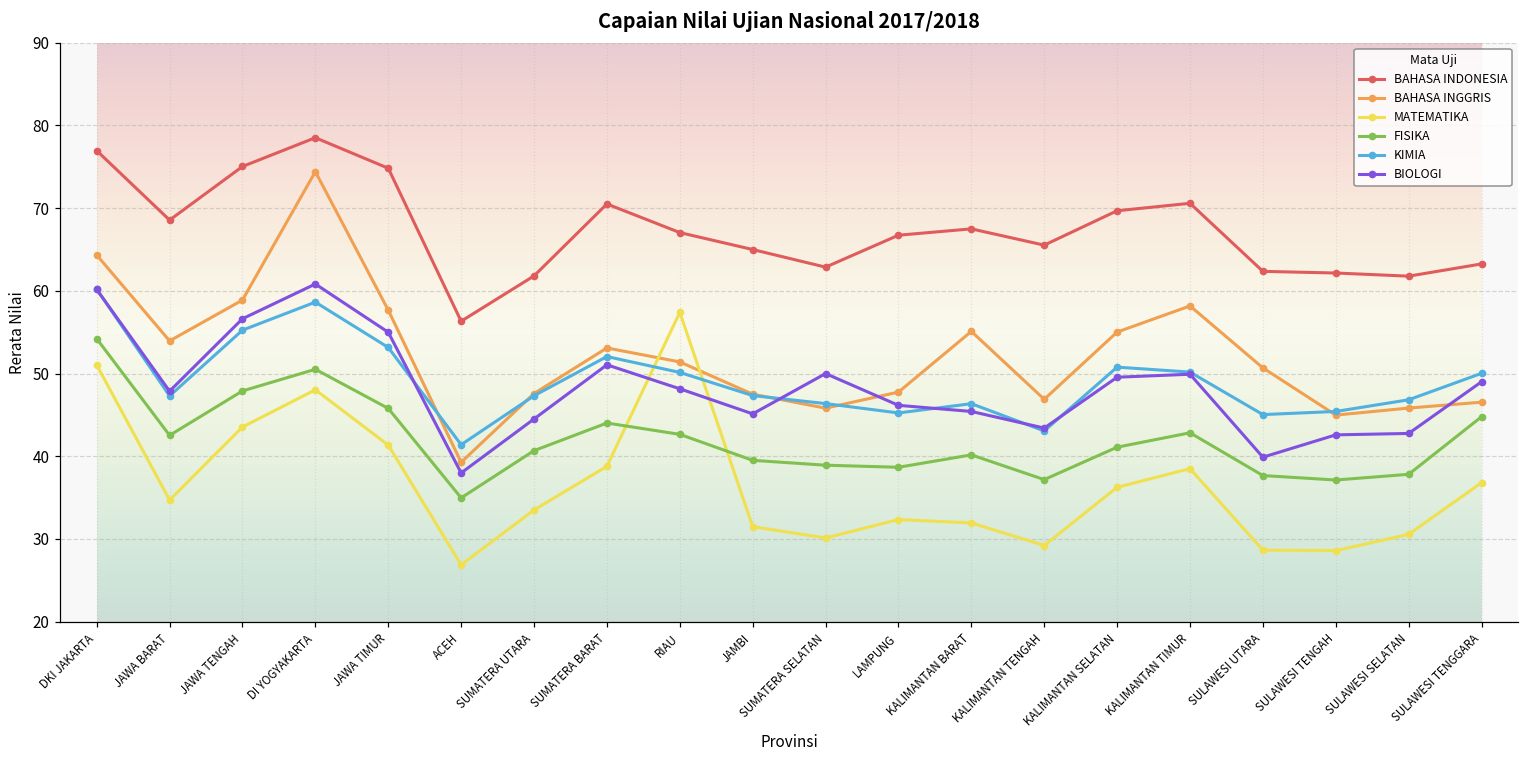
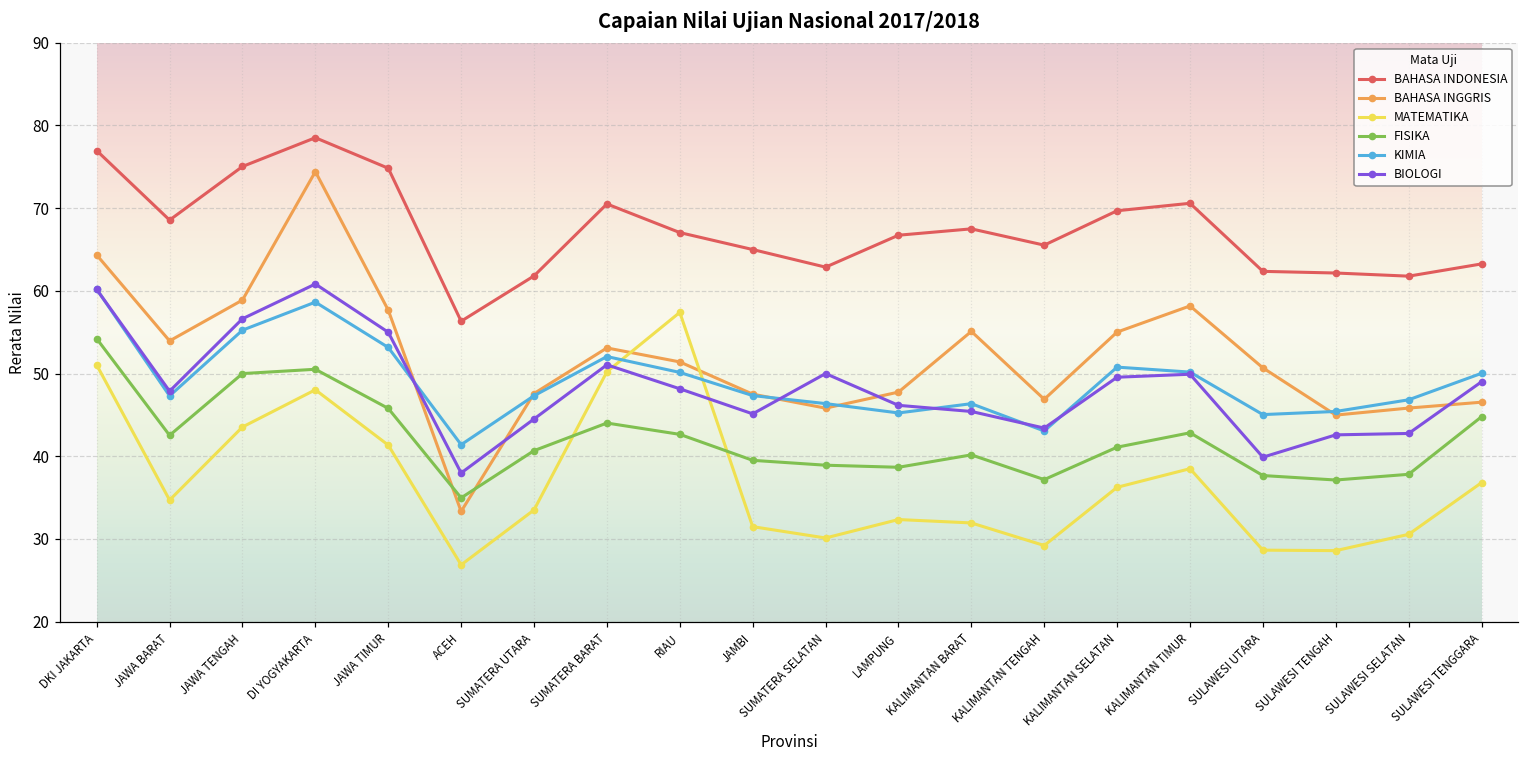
  {
    "BAHASA INDONESIA": {
      "DKI JAKARTA": 77,
      "JAWA BARAT": 69,
      "JAWA TENGAH": 75,
      "DI YOGYAKARTA": 79,
      "JAWA TIMUR": 75,
      "ACEH": 56,
      "SUMATERA UTARA": 62,
      "SUMATERA BARAT": 71,
      "RIAU": 67,
      "JAMBI": 65,
      "SUMATERA SELATAN": 63,
      "LAMPUNG": 67,
      "KALIMANTAN BARAT": 68,
      "KALIMANTAN TENGAH": 66,
      "KALIMANTAN SELATAN": 70,
      "KALIMANTAN TIMUR": 71,
      "SULAWESI UTARA": 62,
      "SULAWESI TENGAH": 62,
      "SULAWESI SELATAN": 62,
      "SULAWESI TENGGARA": 63
    },
    "BAHASA INGGRIS": {
      "DKI JAKARTA": 64,
      "JAWA BARAT": 54,
      "JAWA TENGAH": 59,
      "DI YOGYAKARTA": 74,
      "JAWA TIMUR": 58,
-     "ACEH": 39,
+     "ACEH": 33,
      "SUMATERA BARAT": 53,
      "RIAU": 51,
      "SUMATERA SELATAN": 46,
      "LAMPUNG": 48,
      "KALIMANTAN BARAT": 55,
      "KALIMANTAN TENGAH": 47,
      "KALIMANTAN SELATAN": 55,
      "KALIMANTAN TIMUR": 58,
      "SULAWESI UTARA": 51,
      "SULAWESI TENGAH": 45,
      "SULAWESI SELATAN": 46,
      "SULAWESI TENGGARA": 47
    },
    "MATEMATIKA": {
      "DKI JAKARTA": 51,
      "JAWA BARAT": 35,
      "JAWA TENGAH": 44,
      "DI YOGYAKARTA": 48,
      "JAWA TIMUR": 41,
      "ACEH": 27,
      "SUMATERA UTARA": 34,
-     "SUMATERA BARAT": 39,
+     "SUMATERA BARAT": 50,
      "RIAU": 57,
      "JAMBI": 31,
      "SUMATERA SELATAN": 30,
      "LAMPUNG": 32,
      "KALIMANTAN BARAT": 32,
      "KALIMANTAN TENGAH": 29,
      "KALIMANTAN SELATAN": 36,
      "KALIMANTAN TIMUR": 39,
      "SULAWESI UTARA": 29,
      "SULAWESI TENGAH": 29,
      "SULAWESI SELATAN": 31,
      "SULAWESI TENGGARA": 37
    },
    "FISIKA": {
      "DKI JAKARTA": 54,
      "JAWA BARAT": 43,
-     "JAWA TENGAH": 48,
+     "JAWA TENGAH": 50,
      "DI YOGYAKARTA": 51,
      "JAWA TIMUR": 46,
      "ACEH": 35,
      "SUMATERA UTARA": 41,
      "SUMATERA BARAT": 44,
      "RIAU": 43,
      "JAMBI": 40,
      "SUMATERA SELATAN": 39,
      "LAMPUNG": 39,
      "KALIMANTAN BARAT": 40,
      "KALIMANTAN TENGAH": 37,
      "KALIMANTAN SELATAN": 41,
      "KALIMANTAN TIMUR": 43,
      "SULAWESI UTARA": 38,
      "SULAWESI TENGAH": 37,
      "SULAWESI SELATAN": 38,
      "SULAWESI TENGGARA": 45
    },
    "KIMIA": {
      "JAWA BARAT": 47,
      "JAWA TENGAH": 55,
      "DI YOGYAKARTA": 59,
      "JAWA TIMUR": 53,
      "ACEH": 41,
      "SUMATERA BARAT": 52,
      "RIAU": 50,
      "SUMATERA SELATAN": 46,
      "LAMPUNG": 45,
      "KALIMANTAN BARAT": 46,
      "KALIMANTAN TENGAH": 43,
      "KALIMANTAN SELATAN": 51,
      "SULAWESI UTARA": 45,
      "SULAWESI TENGAH": 45,
      "SULAWESI SELATAN": 47,
      "SULAWESI TENGGARA": 50
    },
    "BIOLOGI": {
      "JAWA BARAT": 48,
      "JAWA TENGAH": 57,
      "DI YOGYAKARTA": 61,
      "JAWA TIMUR": 55,
      "ACEH": 38,
      "SUMATERA UTARA": 45,
      "SUMATERA BARAT": 51,
      "RIAU": 48,
      "JAMBI": 45,
      "SUMATERA SELATAN": 50,
      "LAMPUNG": 46,
      "KALIMANTAN BARAT": 45,
      "KALIMANTAN TENGAH": 43,
      "KALIMANTAN SELATAN": 50,
      "SULAWESI UTARA": 40,
      "SULAWESI TENGAH": 43,
      "SULAWESI SELATAN": 43,
      "SULAWESI TENGGARA": 49
    }
  }
